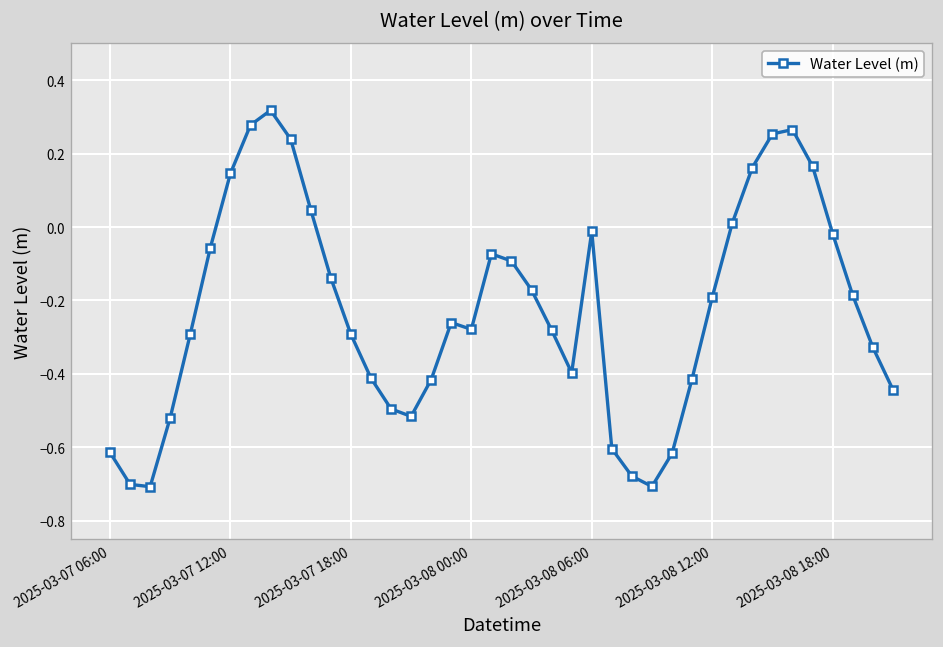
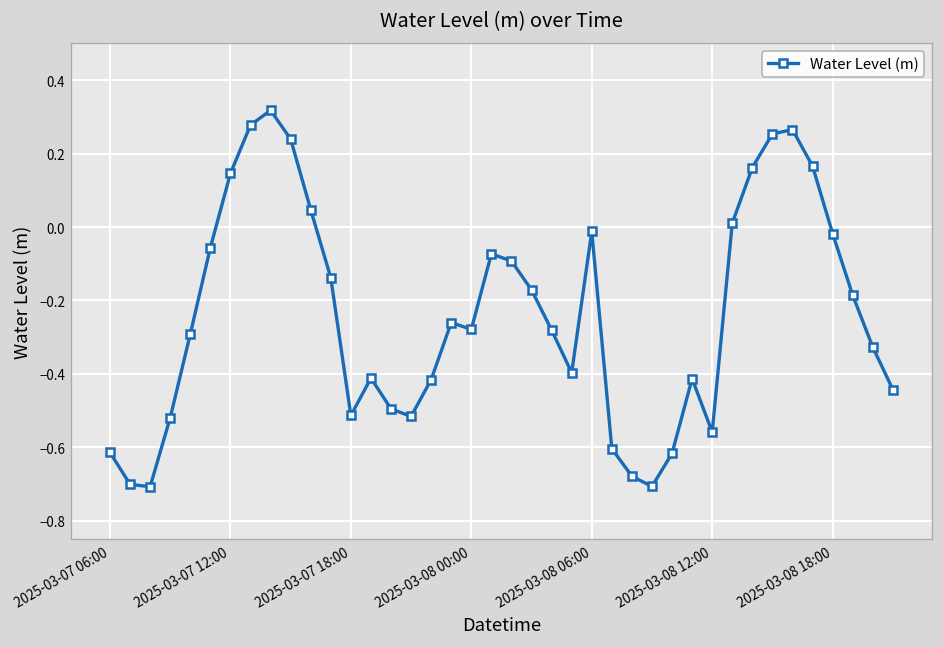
  {
    "2025-03-07 06:00": -0.61,
    "2025-03-07 12:00": 0.15,
-   "2025-03-07 18:00": -0.29,
+   "2025-03-07 18:00": -0.51,
    "2025-03-08 00:00": -0.28,
    "2025-03-08 06:00": -0.01,
-   "2025-03-08 12:00": -0.19,
+   "2025-03-08 12:00": -0.56,
    "2025-03-08 18:00": -0.02
  }
